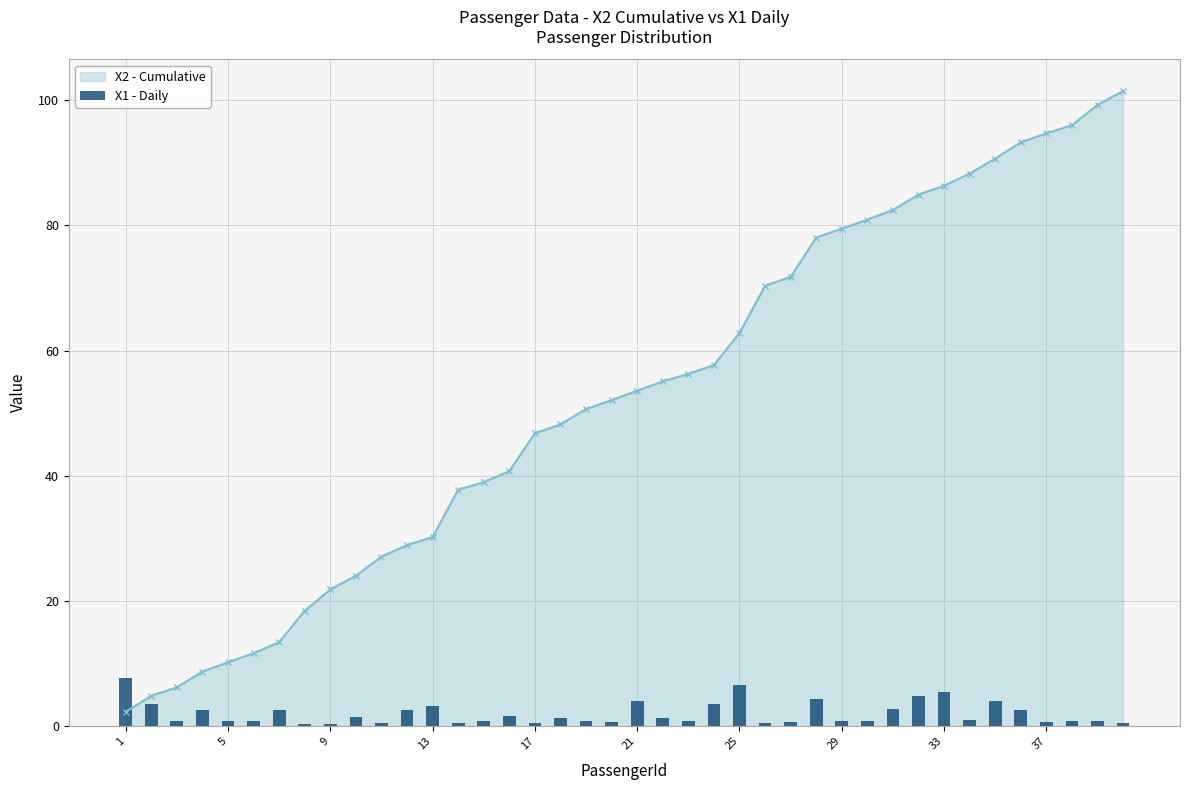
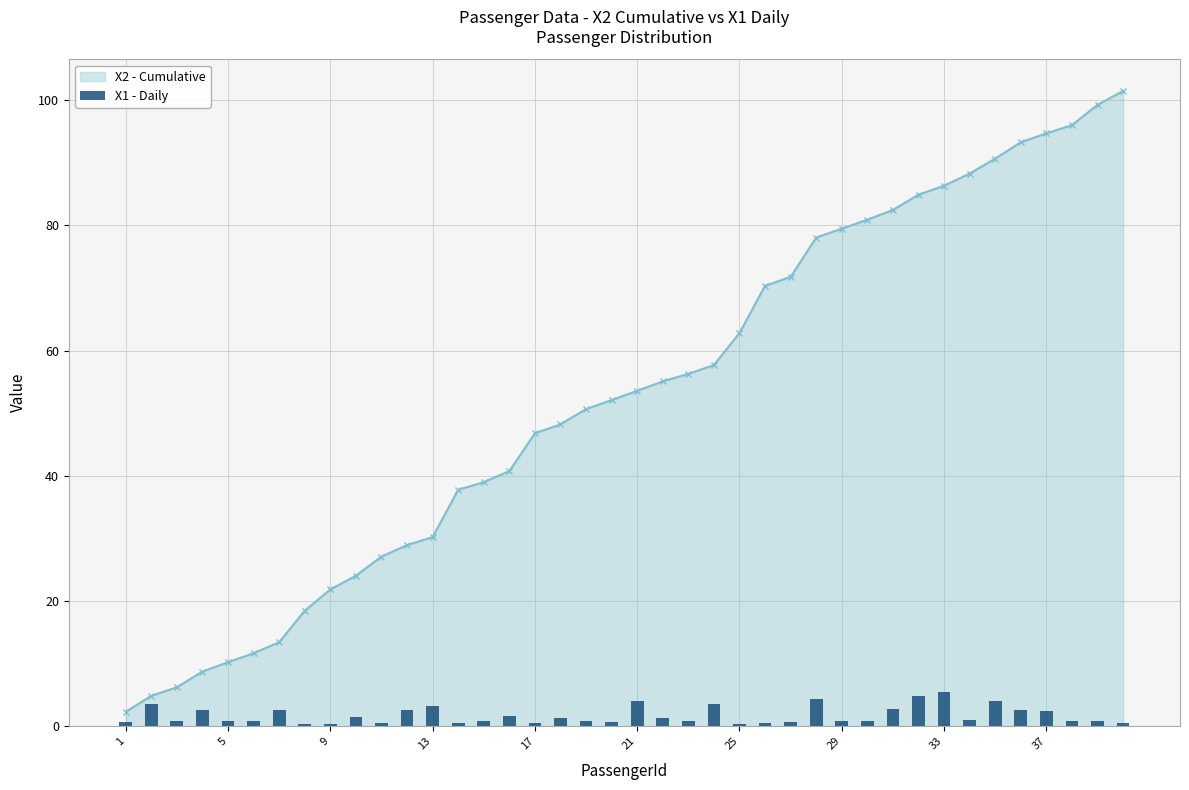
  {
    "X1 - Daily": {
-     "1": 8,
+     "1": 1,
      "5": 1,
      "13": 3,
      "17": 0,
      "21": 4,
-     "25": 7,
+     "25": 0,
      "29": 1,
      "33": 6,
-     "37": 1
+     "37": 2
    },
    "X2 - Cumulative": {
      "1": 2,
      "5": 10,
      "9": 22,
      "13": 30,
      "17": 47,
      "21": 54,
      "25": 63,
      "29": 79,
      "33": 86,
      "37": 95
    }
  }
